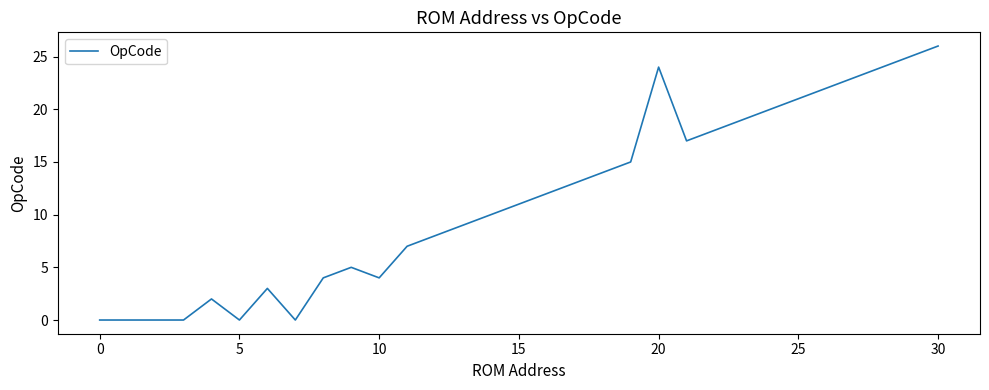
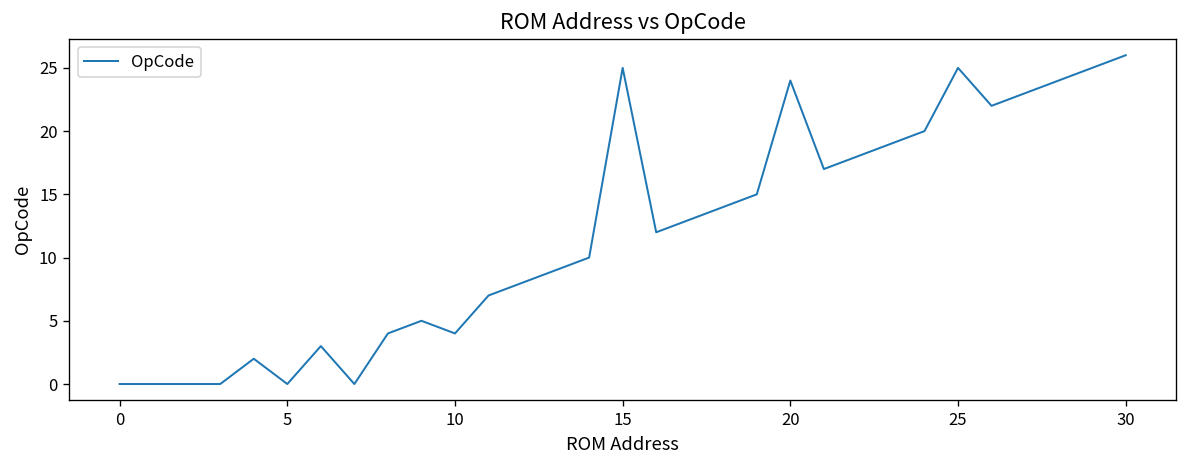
  {
    "0": 0,
    "5": 0,
    "10": 4,
-   "15": 11,
+   "15": 25,
    "20": 24,
-   "25": 21,
+   "25": 25,
    "30": 26
  }
